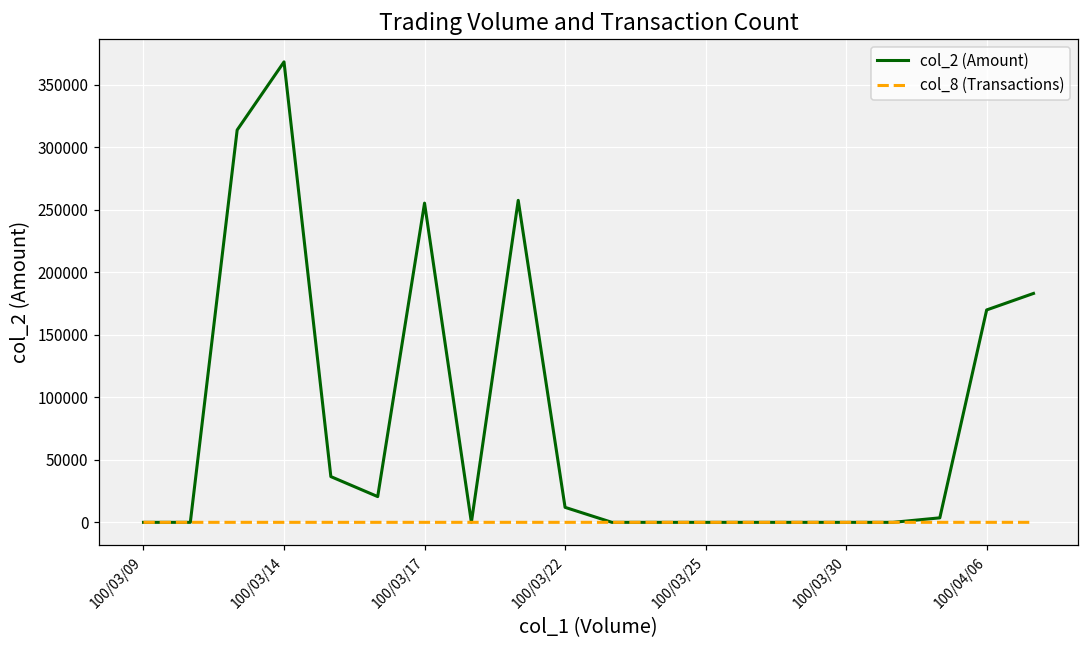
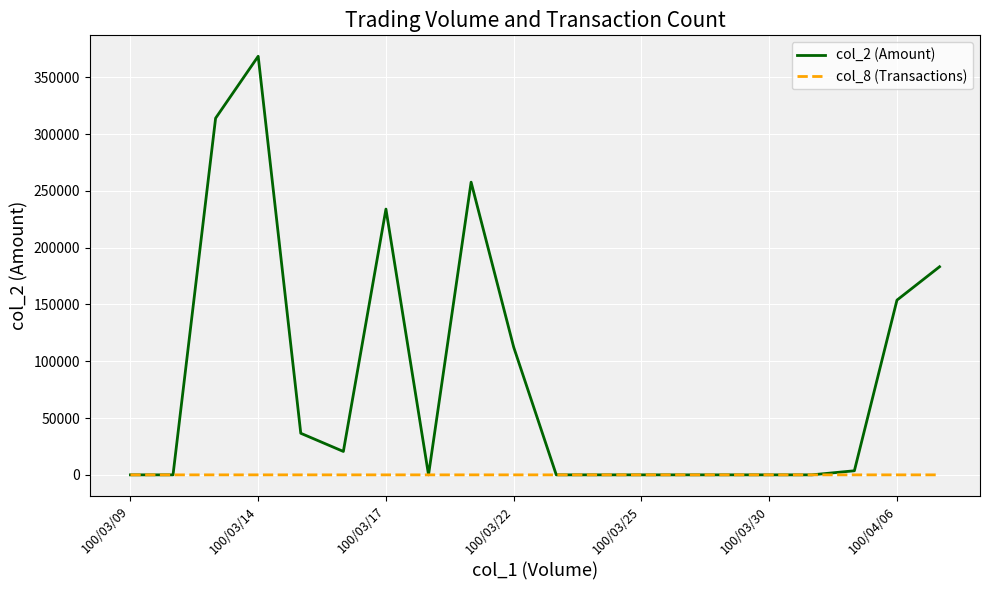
  {
    "col_2 (Amount)": {
      "100/03/14": 368000,
-     "100/03/17": 255000,
-     "100/03/22": 12000,
-     "100/04/06": 170000
+     "100/03/17": 234000,
+     "100/03/22": 112000,
+     "100/04/06": 154000
    },
    "col_8 (Transactions)": {
      "100/03/14": 0,
      "100/03/17": 0,
      "100/03/22": 0,
      "100/04/06": 0
    }
  }
